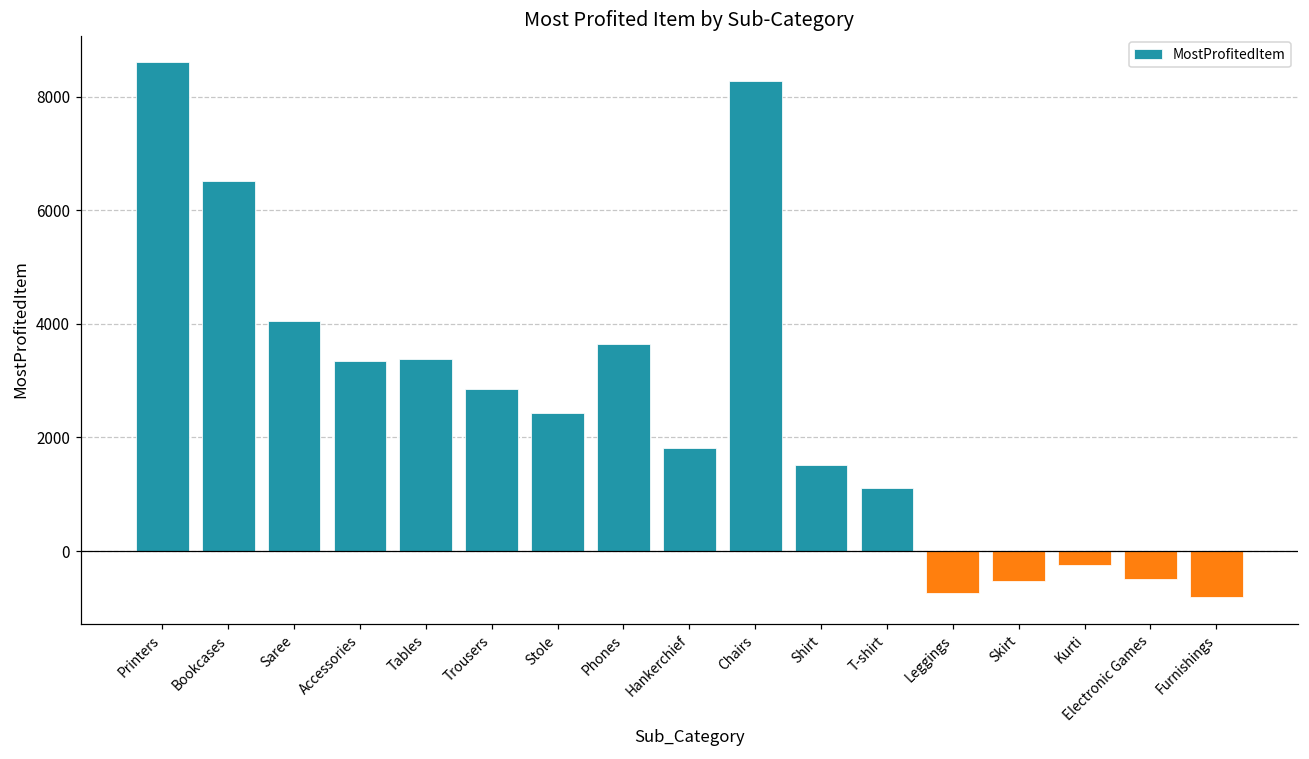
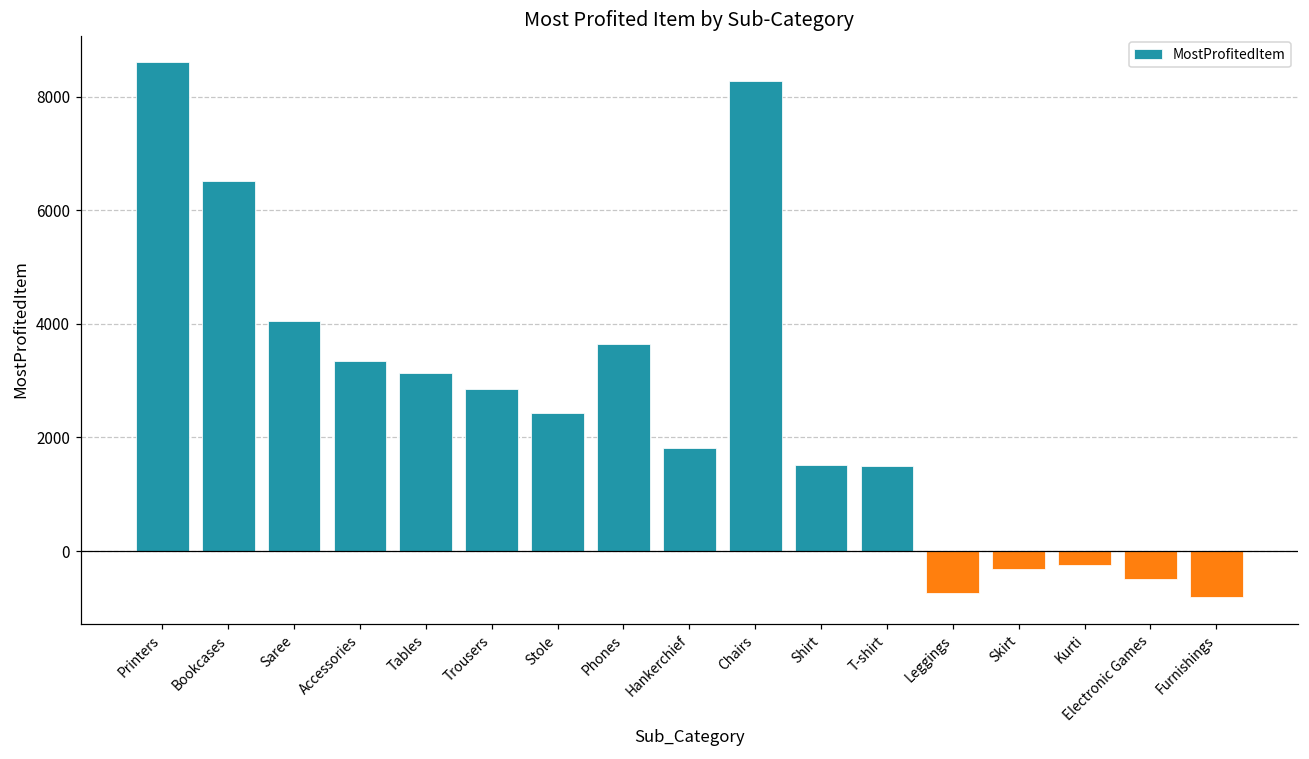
  {
    "Printers": 8600,
    "Bookcases": 6500,
    "Saree": 4100,
    "Accessories": 3400,
-   "Tables": 3400,
+   "Tables": 3100,
    "Trousers": 2800,
    "Stole": 2400,
    "Phones": 3600,
    "Hankerchief": 1800,
    "Chairs": 8300,
    "Shirt": 1500,
-   "T-shirt": 1100,
+   "T-shirt": 1500,
    "Leggings": -700,
-   "Skirt": -500,
+   "Skirt": -300,
    "Kurti": -200,
    "Electronic Games": -500,
    "Furnishings": -800
  }
